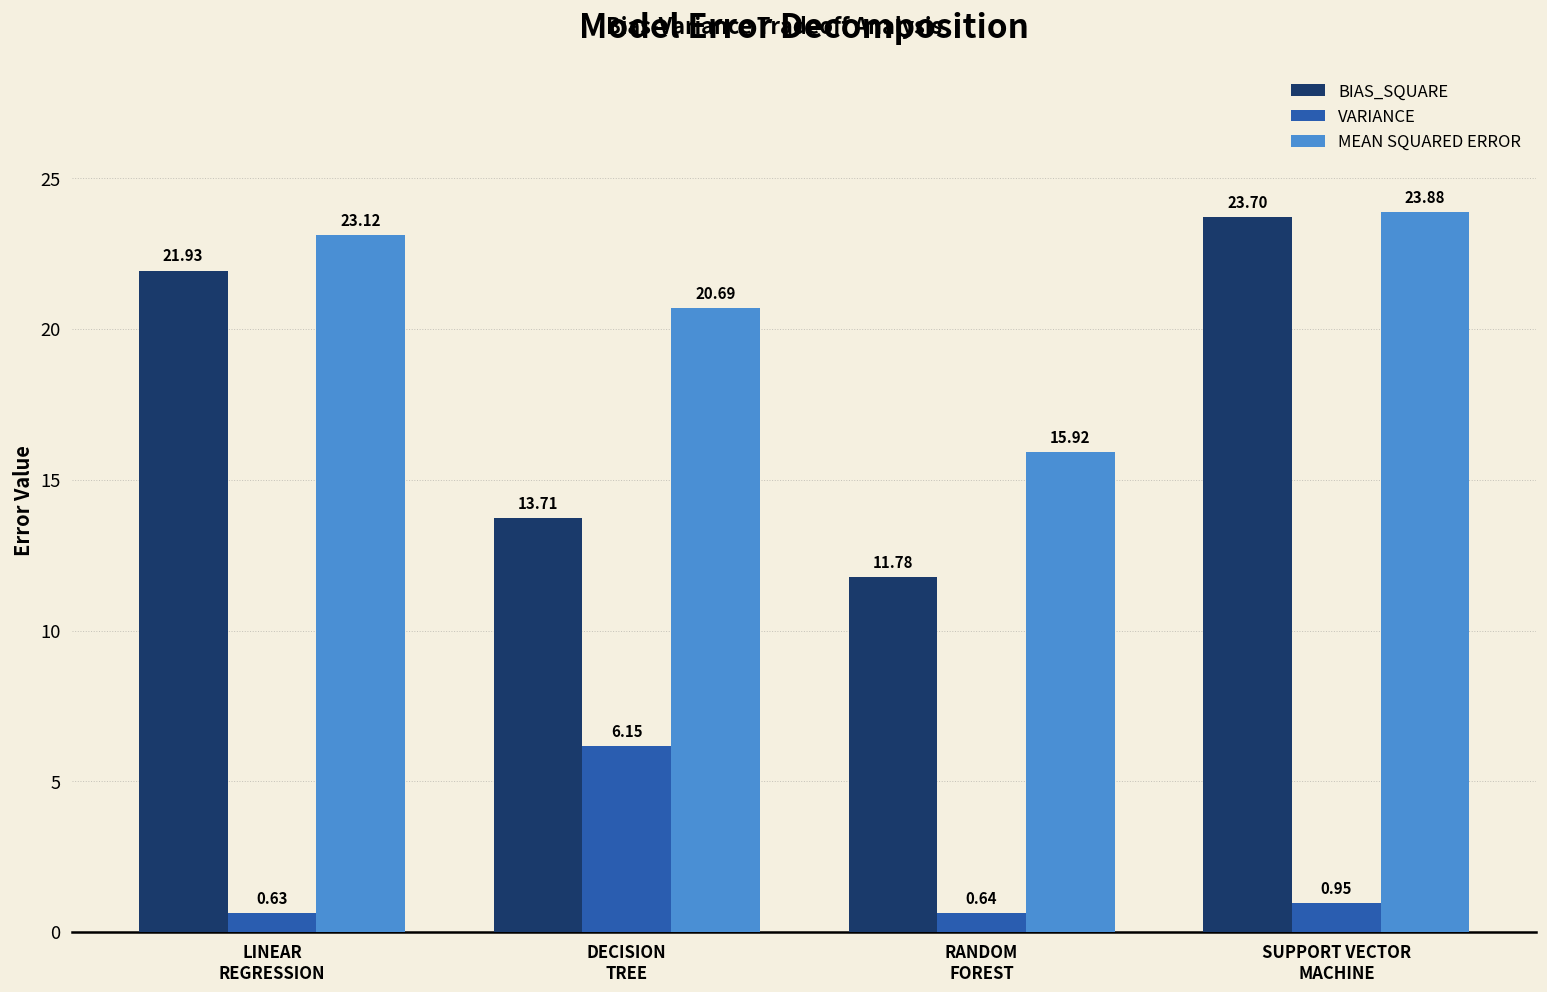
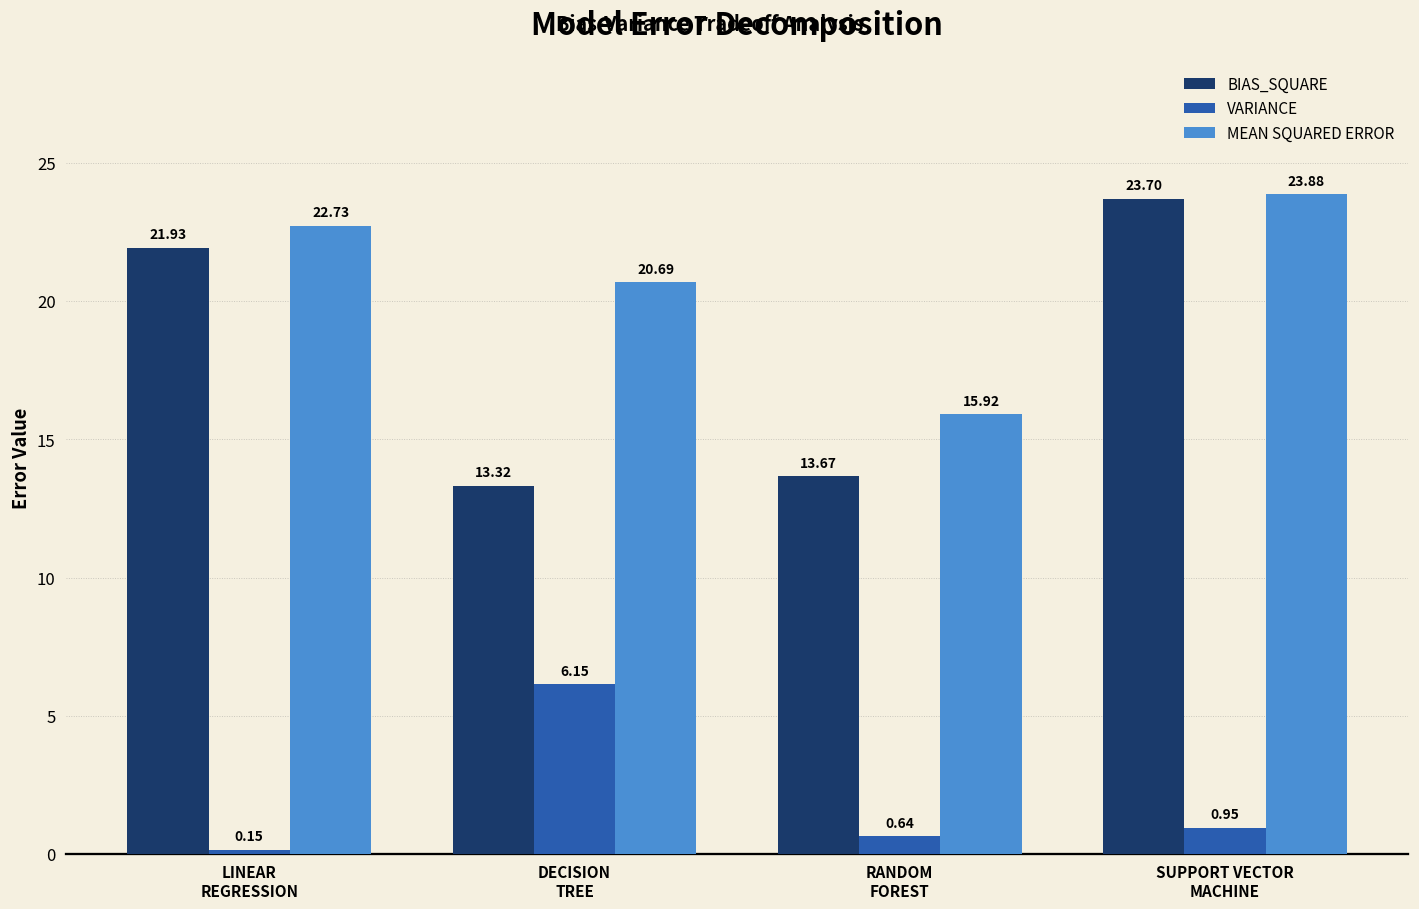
  {
    "BIAS_SQUARE": {
      "LINEAR REGRESSION": 21.93,
-     "DECISION TREE": 13.71,
-     "RANDOM FOREST": 11.78,
+     "DECISION TREE": 13.32,
+     "RANDOM FOREST": 13.67,
      "SUPPORT VECTOR MACHINE": 23.70
    },
    "VARIANCE": {
-     "LINEAR REGRESSION": 0.63,
+     "LINEAR REGRESSION": 0.15,
      "DECISION TREE": 6.15,
      "RANDOM FOREST": 0.64,
      "SUPPORT VECTOR MACHINE": 0.95
    },
    "MEAN SQUARED ERROR": {
-     "LINEAR REGRESSION": 23.12,
+     "LINEAR REGRESSION": 22.73,
      "DECISION TREE": 20.69,
      "RANDOM FOREST": 15.92,
      "SUPPORT VECTOR MACHINE": 23.88
    }
  }
